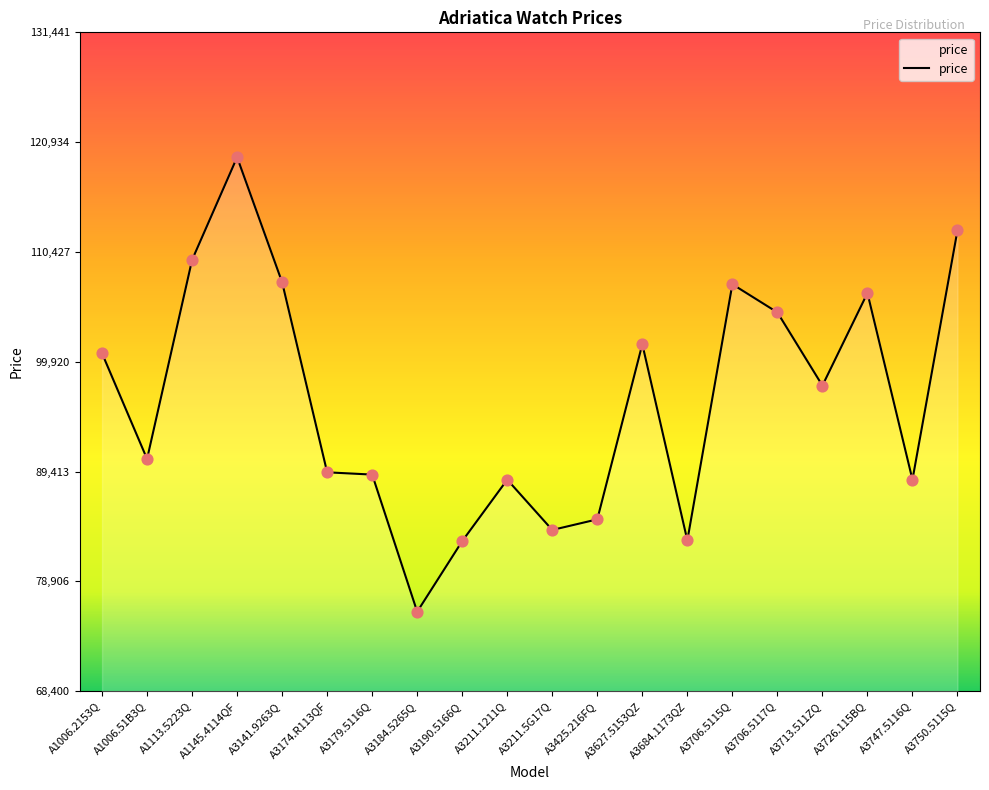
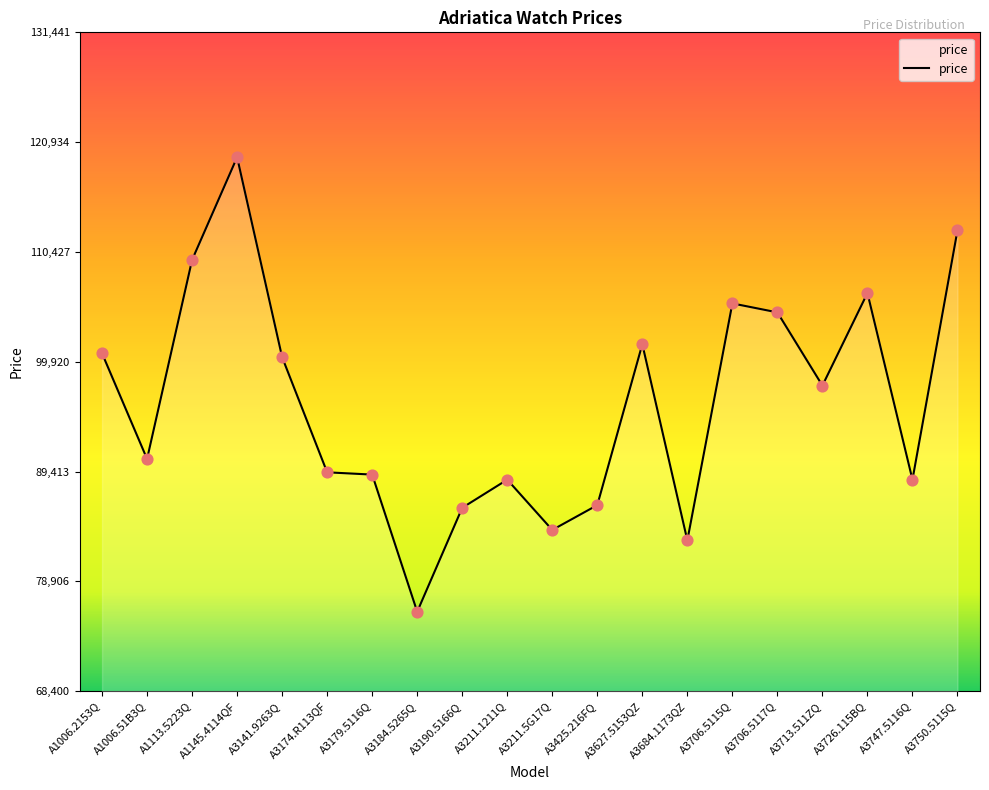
  {
    "A1006.2153Q": "100,700",
    "A1006.51B3Q": "90,600",
    "A1113.5223Q": "109,700",
    "A1145.4114QF": "119,500",
-   "A3141.9263Q": "107,500",
+   "A3141.9263Q": "100,400",
    "A3174.R113QF": "89,300",
    "A3179.5116Q": "89,100",
    "A3184.5265Q": "76,000",
-   "A3190.5166Q": "82,800",
+   "A3190.5166Q": "85,900",
    "A3211.1211Q": "88,600",
    "A3211.5G17Q": "83,800",
-   "A3425.216FQ": "84,800",
+   "A3425.216FQ": "86,200",
    "A3627.5153QZ": "101,600",
    "A3684.1173QZ": "82,800",
-   "A3706.5115Q": "107,300",
+   "A3706.5115Q": "105,500",
    "A3706.5117Q": "104,600",
    "A3713.511ZQ": "97,600",
    "A3726.115BQ": "106,500",
    "A3747.5116Q": "88,600",
    "A3750.5115Q": "112,500"
  }
